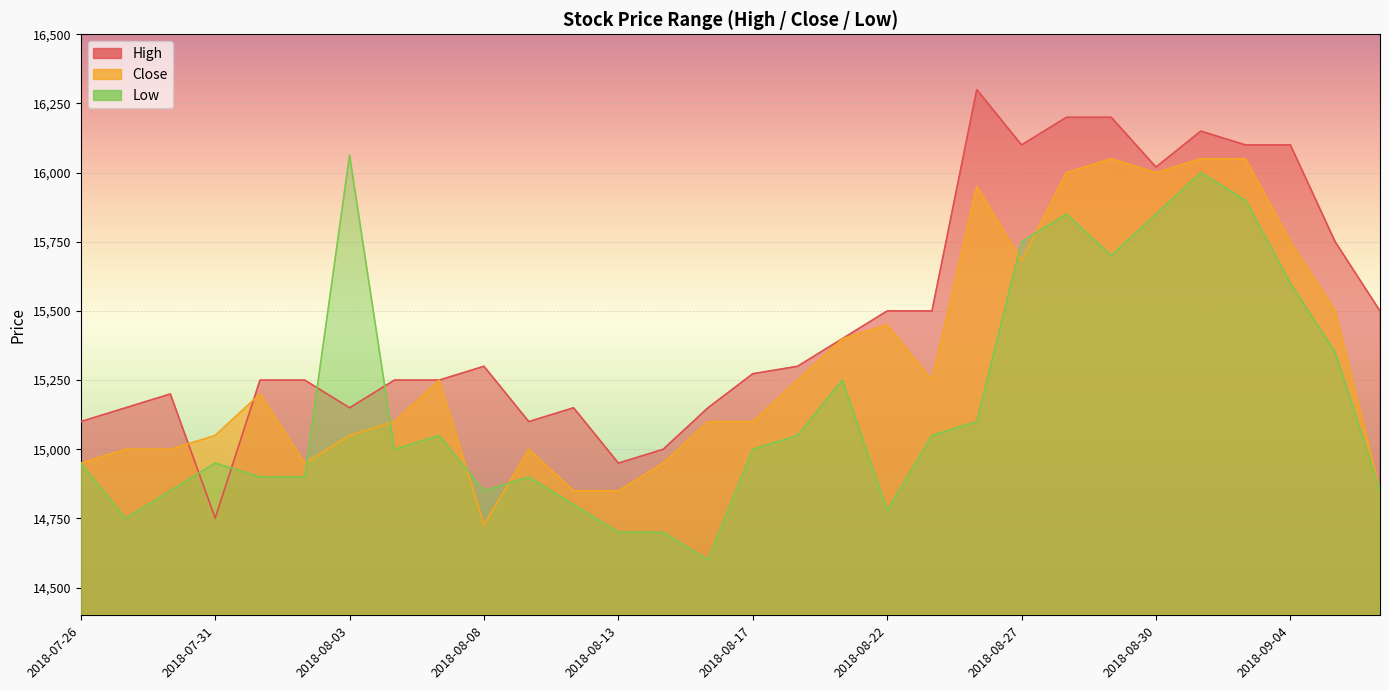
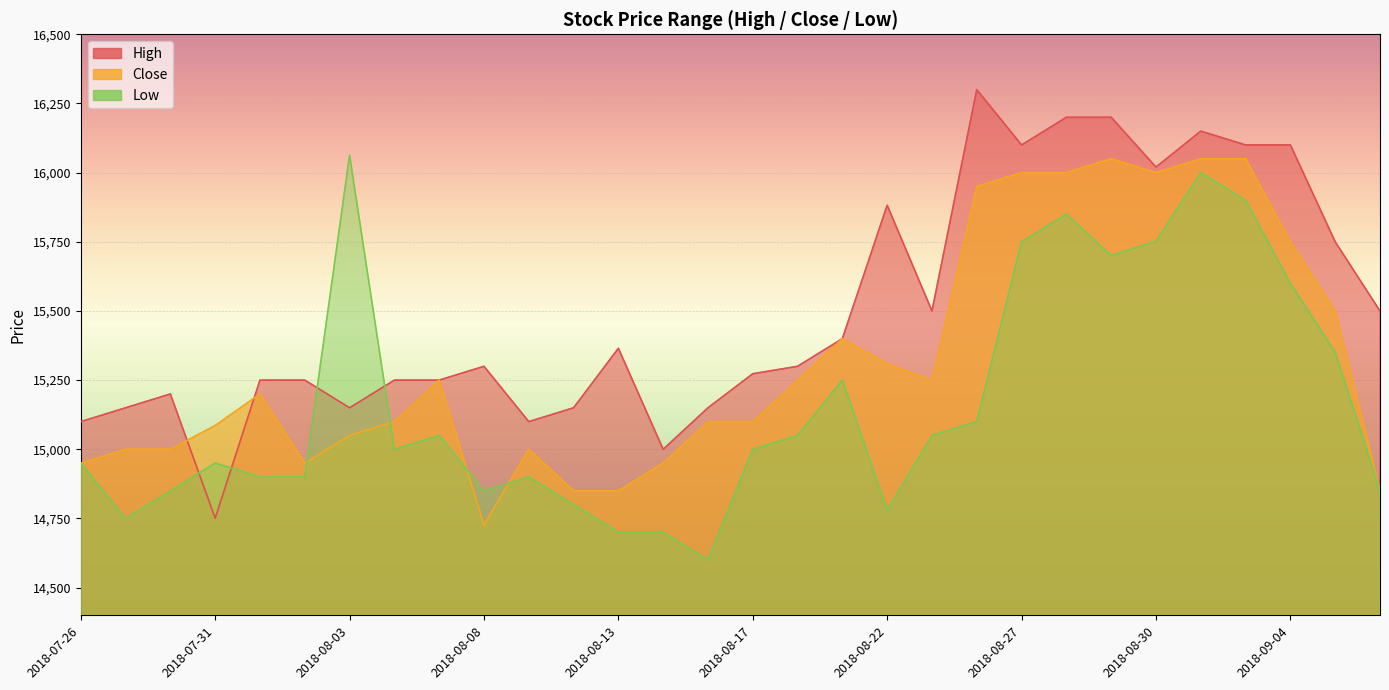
  {
    "High": {
      "2018-07-26": "15,100",
      "2018-07-31": "14,750",
      "2018-08-03": "15,150",
      "2018-08-08": "15,300",
-     "2018-08-13": "14,950",
+     "2018-08-13": "15,370",
      "2018-08-17": "15,270",
-     "2018-08-22": "15,500",
+     "2018-08-22": "15,880",
      "2018-08-27": "16,100",
      "2018-08-30": "16,020",
      "2018-09-04": "16,100"
    },
    "Close": {
-     "2018-07-31": "15,050",
+     "2018-07-31": "15,090",
      "2018-08-03": "15,050",
      "2018-08-08": "14,730",
      "2018-08-13": "14,850",
      "2018-08-17": "15,100",
-     "2018-08-22": "15,450",
-     "2018-08-27": "15,680",
+     "2018-08-22": "15,310",
+     "2018-08-27": "16,000",
      "2018-08-30": "16,000",
      "2018-09-04": "15,750"
    },
    "Low": {
      "2018-07-31": "14,950",
      "2018-08-03": "16,060",
      "2018-08-08": "14,850",
      "2018-08-13": "14,700",
      "2018-08-17": "15,000",
      "2018-08-22": "14,780",
      "2018-08-27": "15,750",
-     "2018-08-30": "15,850",
+     "2018-08-30": "15,750",
      "2018-09-04": "15,600"
    }
  }
